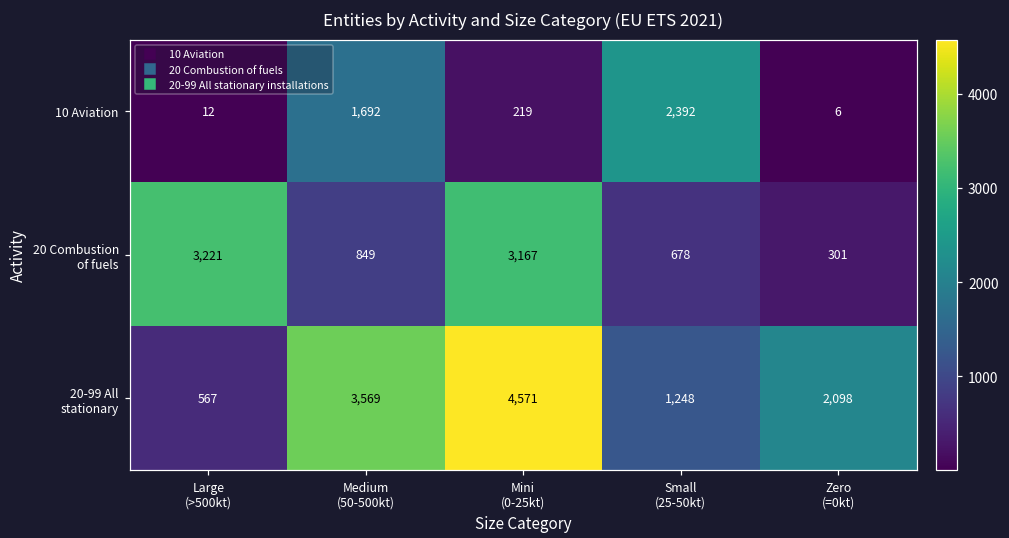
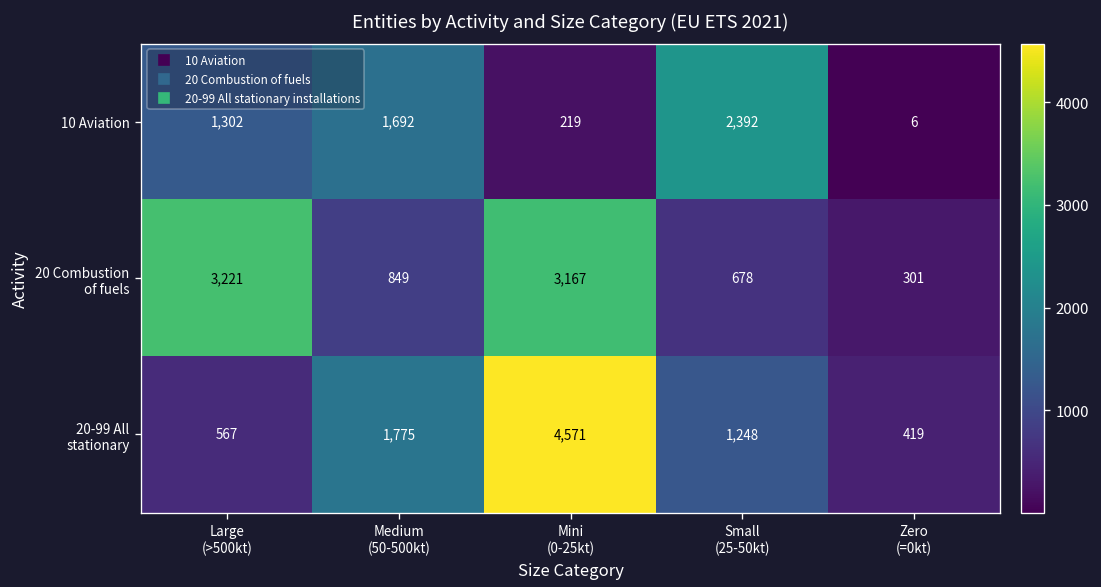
  {
    "10 Aviation": {
-     "Large (>500kt)": "12",
+     "Large (>500kt)": "1,302",
      "Medium (50-500kt)": "1,692",
      "Mini (0-25kt)": "219",
      "Small (25-50kt)": "2,392",
      "Zero (=0kt)": "6"
    },
    "20 Combustion of fuels": {
      "Large (>500kt)": "3,221",
      "Medium (50-500kt)": "849",
      "Mini (0-25kt)": "3,167",
      "Small (25-50kt)": "678",
      "Zero (=0kt)": "301"
    },
    "20-99 All stationary": {
      "Large (>500kt)": "567",
-     "Medium (50-500kt)": "3,569",
+     "Medium (50-500kt)": "1,775",
      "Mini (0-25kt)": "4,571",
      "Small (25-50kt)": "1,248",
-     "Zero (=0kt)": "2,098"
+     "Zero (=0kt)": "419"
    }
  }
